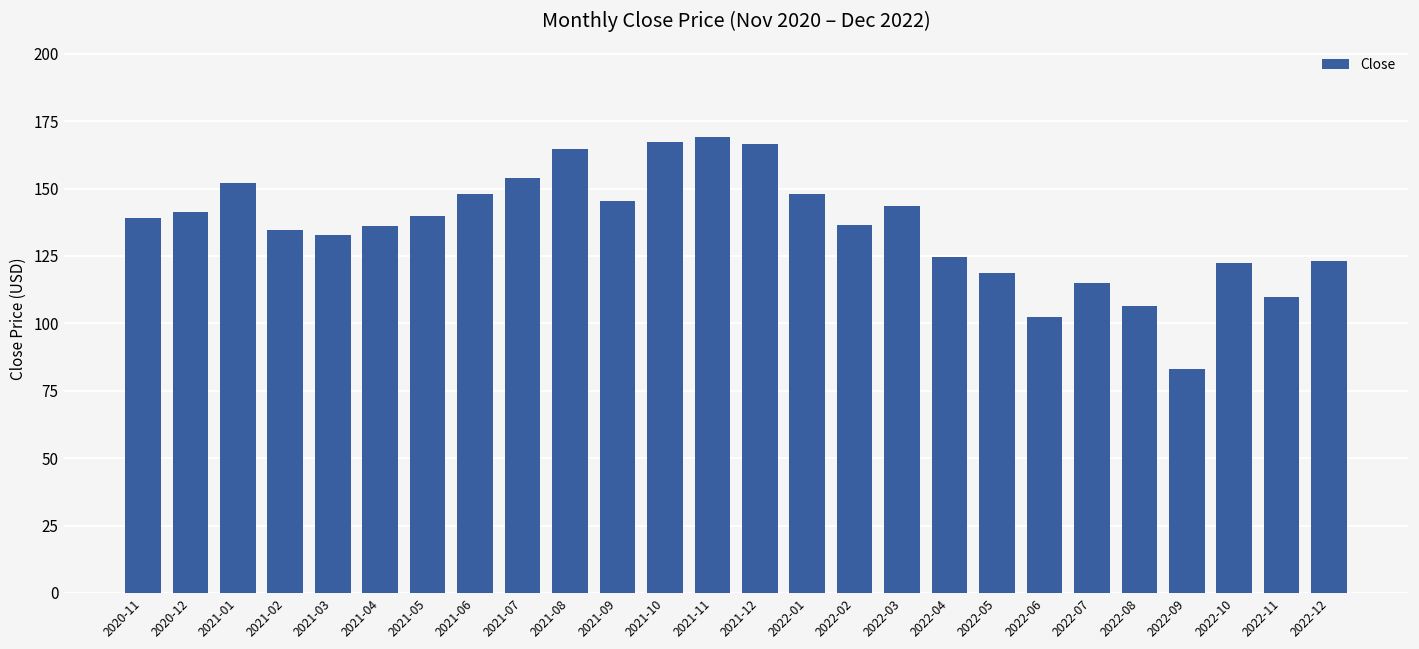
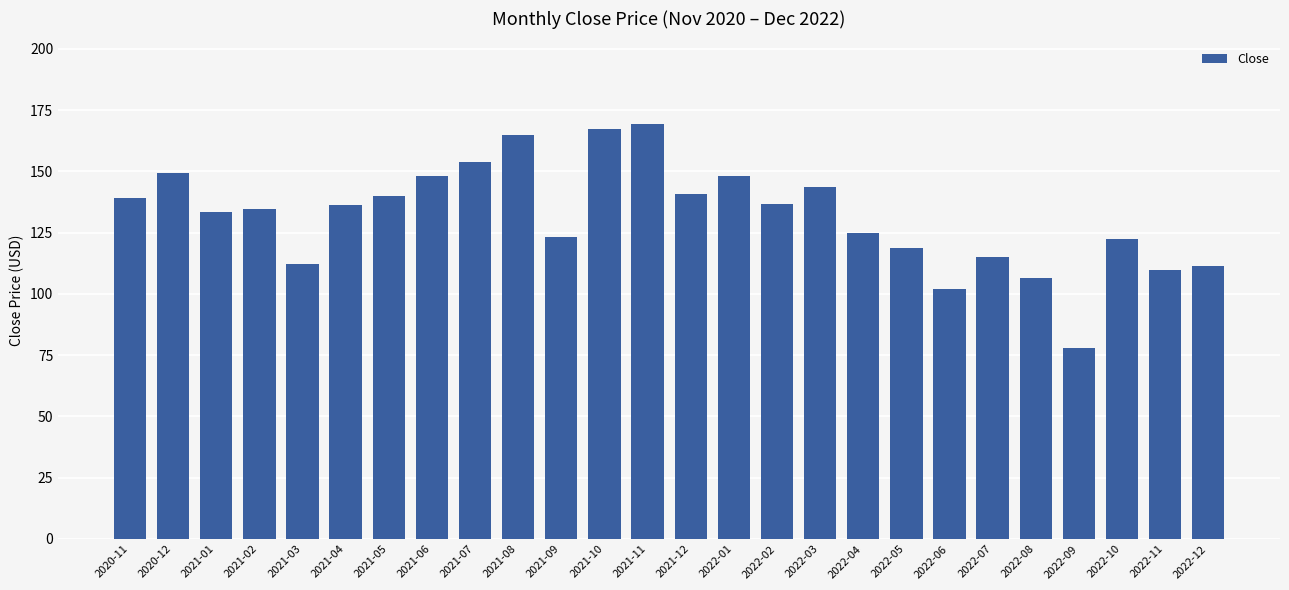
  {
    "2020-11": 139,
-   "2020-12": 141,
-   "2021-01": 152,
+   "2020-12": 149,
+   "2021-01": 134,
    "2021-02": 135,
-   "2021-03": 133,
+   "2021-03": 112,
    "2021-04": 136,
    "2021-05": 140,
    "2021-06": 148,
    "2021-07": 154,
    "2021-08": 165,
-   "2021-09": 145,
+   "2021-09": 123,
    "2021-10": 167,
    "2021-11": 169,
-   "2021-12": 167,
+   "2021-12": 141,
    "2022-01": 148,
    "2022-02": 137,
    "2022-03": 143,
    "2022-04": 125,
    "2022-05": 119,
    "2022-06": 102,
    "2022-07": 115,
    "2022-08": 106,
-   "2022-09": 83,
+   "2022-09": 78,
    "2022-10": 122,
    "2022-11": 110,
-   "2022-12": 123
+   "2022-12": 111
  }
